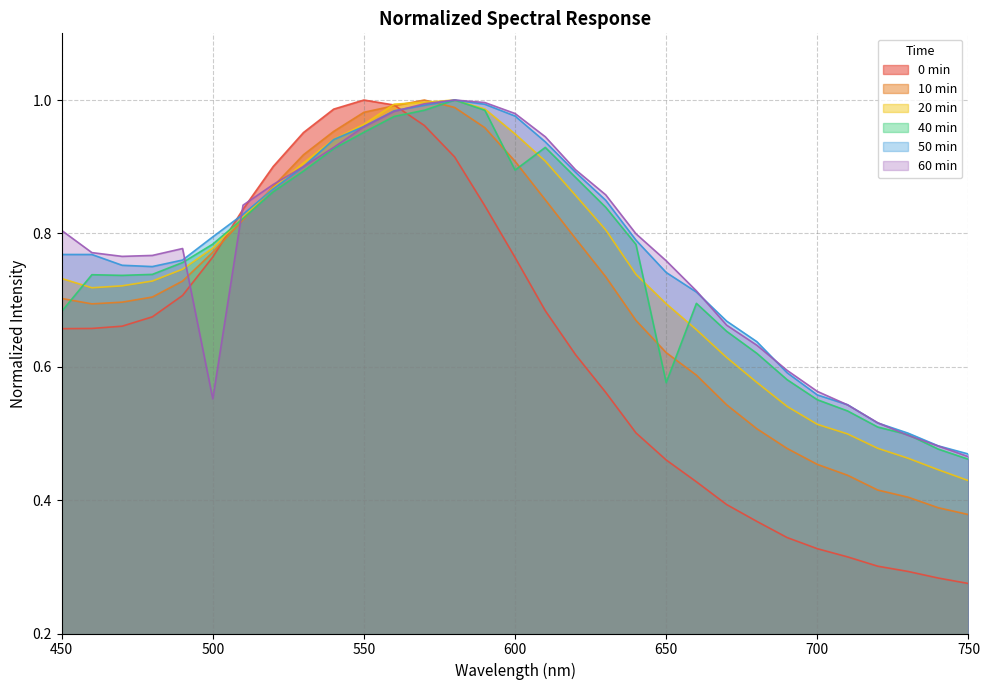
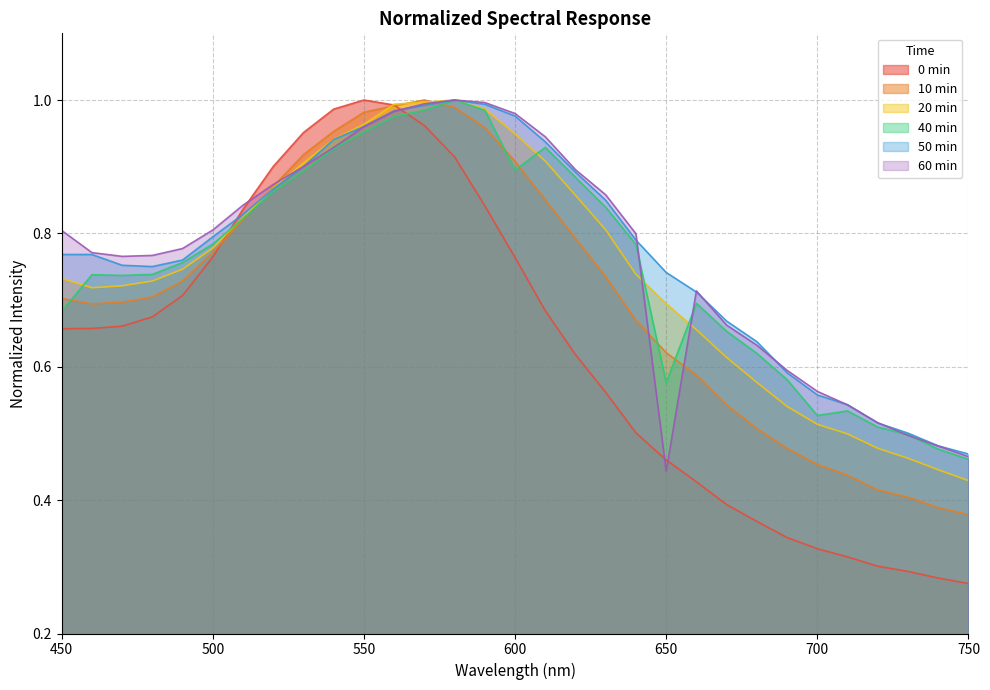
  {
    "40 min": {
      "450": 0.68,
      "500": 0.78,
      "550": 0.95,
      "600": 0.89,
      "650": 0.58,
-     "700": 0.55,
+     "700": 0.53,
      "750": 0.46
    },
    "50 min": {
      "450": 0.77,
      "500": 0.79,
      "650": 0.74,
      "700": 0.56,
      "750": 0.47
    },
    "60 min": {
      "450": 0.80,
-     "500": 0.55,
-     "650": 0.76,
+     "500": 0.81,
+     "650": 0.44,
      "700": 0.56,
      "750": 0.47
    }
  }
